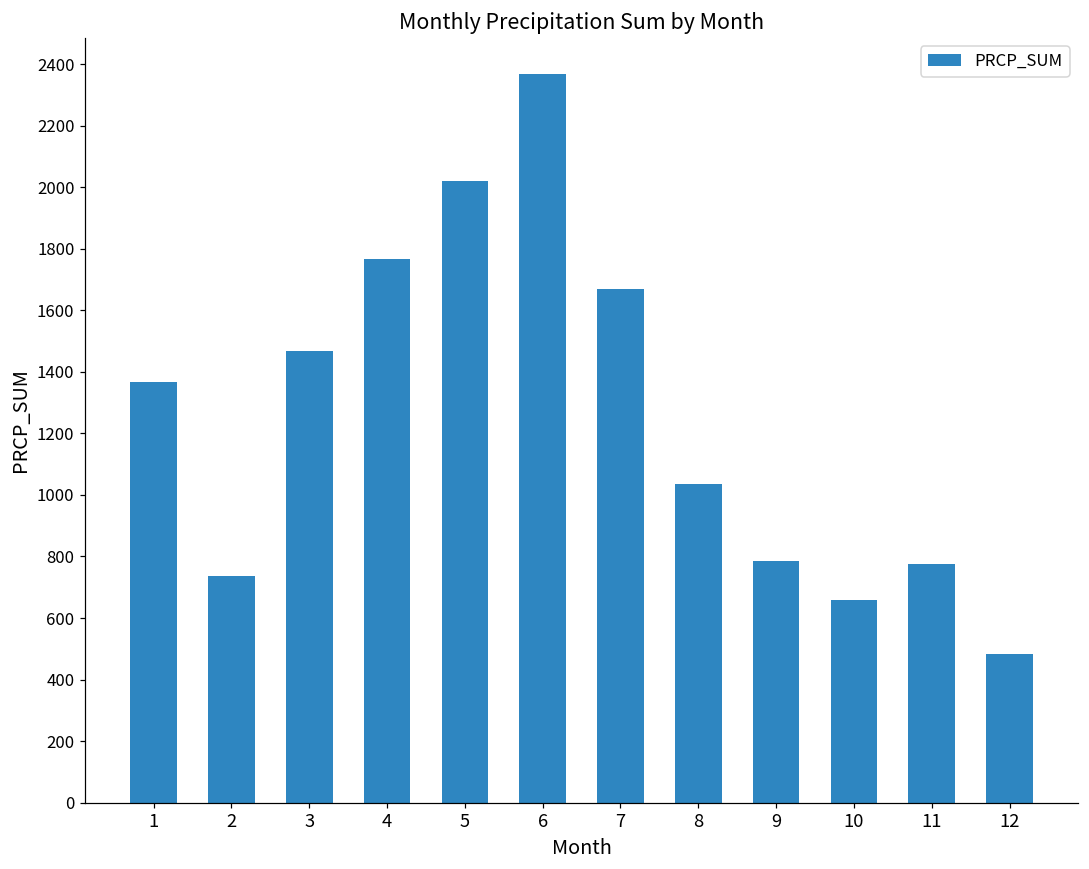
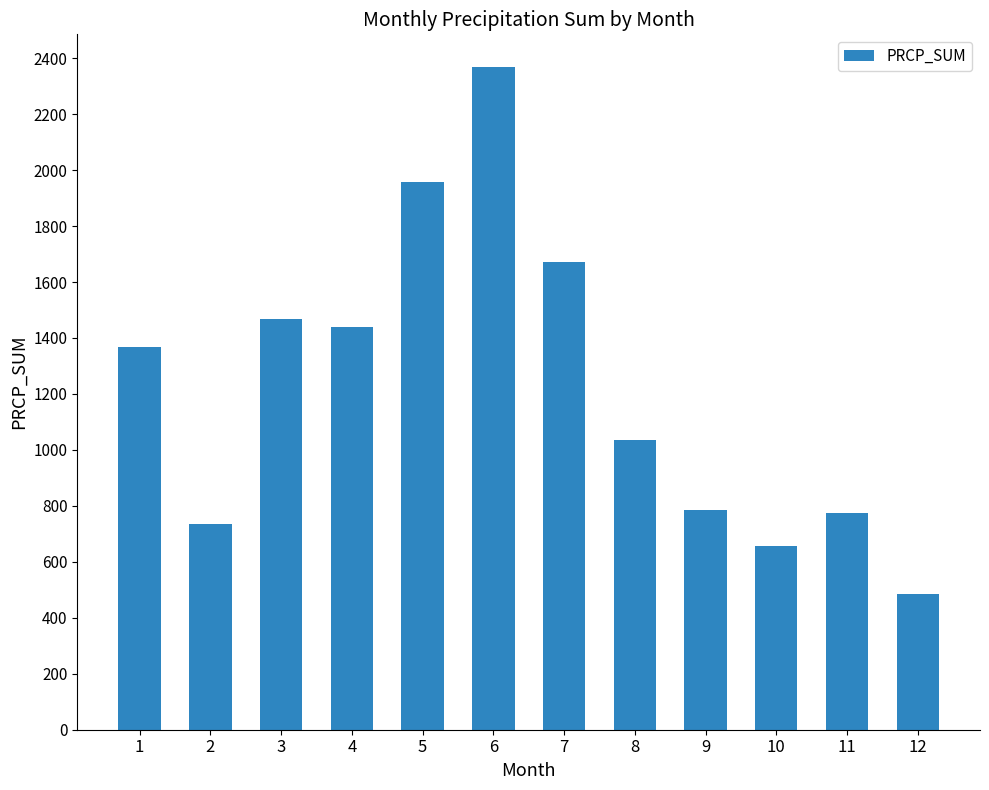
  {
    "1": 1370,
    "2": 740,
    "3": 1470,
-   "4": 1770,
-   "5": 2020,
+   "4": 1440,
+   "5": 1960,
    "6": 2370,
    "7": 1670,
    "8": 1040,
    "9": 790,
    "10": 660,
    "11": 780,
    "12": 480
  }
